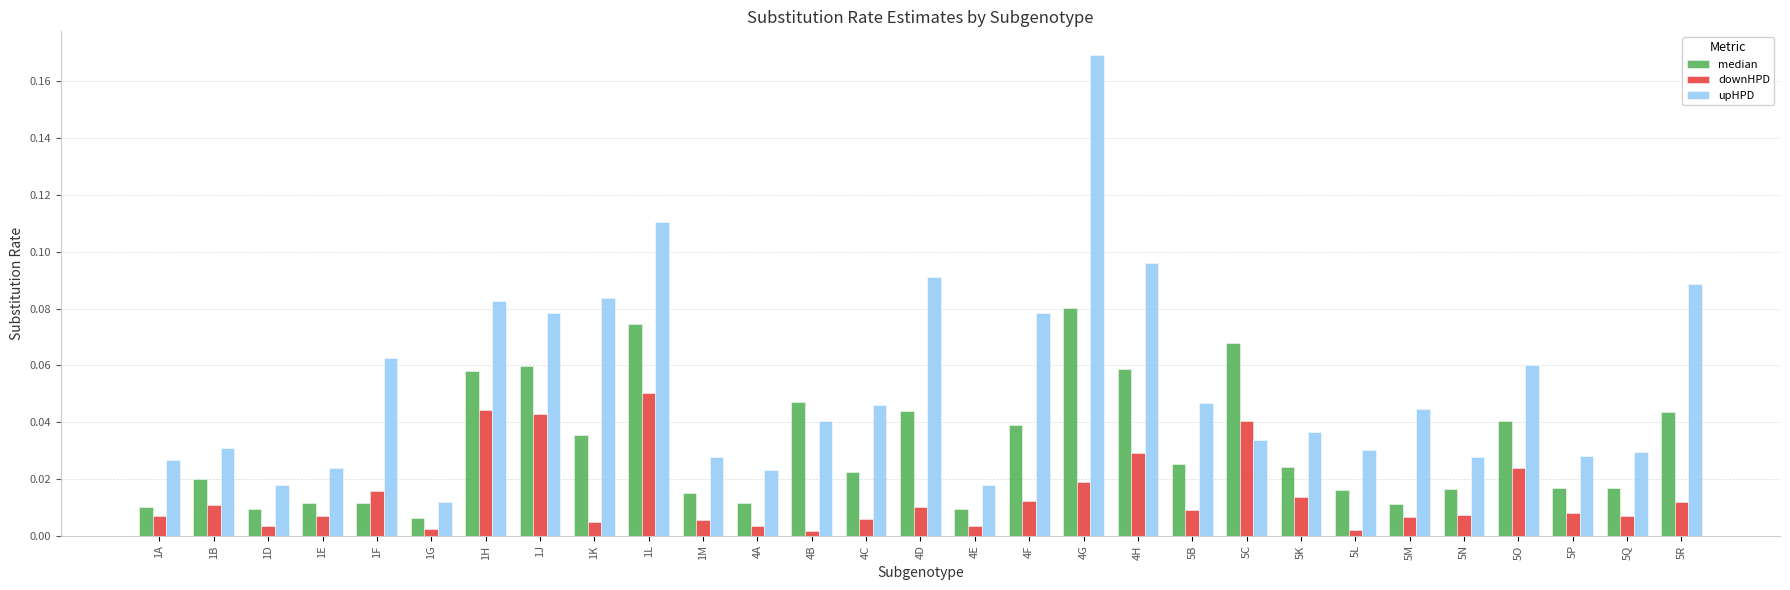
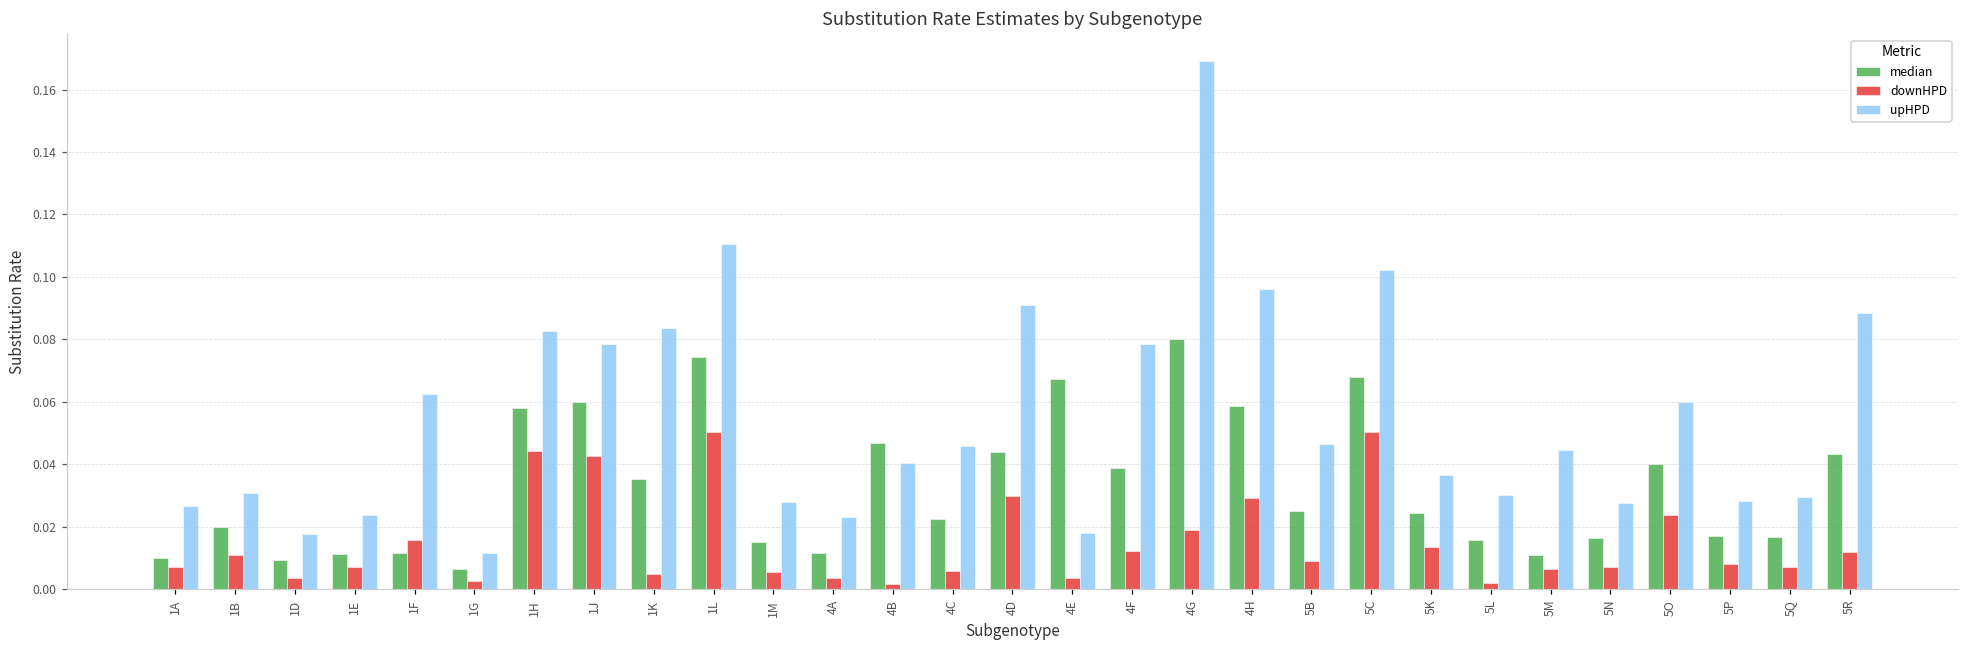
  {
    "median": {
      "1A": 0.010,
      "1B": 0.020,
      "1D": 0.009,
      "1E": 0.011,
      "1F": 0.012,
      "1G": 0.006,
      "1H": 0.058,
      "1J": 0.060,
      "1K": 0.035,
      "1L": 0.075,
      "1M": 0.015,
      "4A": 0.012,
      "4B": 0.047,
      "4C": 0.023,
      "4D": 0.044,
-     "4E": 0.010,
+     "4E": 0.067,
      "4F": 0.039,
      "4G": 0.080,
      "4H": 0.059,
      "5B": 0.025,
      "5C": 0.068,
      "5K": 0.024,
      "5L": 0.016,
      "5M": 0.011,
      "5N": 0.016,
      "5O": 0.040,
      "5P": 0.017,
      "5Q": 0.017,
      "5R": 0.043
    },
    "downHPD": {
      "1A": 0.007,
      "1B": 0.011,
      "1D": 0.004,
      "1E": 0.007,
      "1F": 0.016,
      "1G": 0.002,
      "1H": 0.044,
      "1J": 0.043,
      "1K": 0.005,
      "1L": 0.050,
      "1M": 0.006,
      "4A": 0.004,
      "4B": 0.002,
      "4C": 0.006,
-     "4D": 0.010,
+     "4D": 0.030,
      "4E": 0.003,
      "4F": 0.012,
      "4G": 0.019,
      "4H": 0.029,
      "5B": 0.009,
-     "5C": 0.041,
+     "5C": 0.050,
      "5K": 0.014,
      "5L": 0.002,
      "5M": 0.006,
      "5N": 0.007,
      "5O": 0.024,
      "5P": 0.008,
      "5Q": 0.007,
      "5R": 0.012
    },
    "upHPD": {
      "1A": 0.027,
      "1B": 0.031,
      "1D": 0.018,
      "1E": 0.024,
      "1F": 0.063,
      "1G": 0.012,
      "1H": 0.083,
      "1J": 0.079,
      "1K": 0.084,
      "1L": 0.111,
      "1M": 0.028,
      "4A": 0.023,
      "4B": 0.041,
      "4C": 0.046,
      "4D": 0.091,
      "4E": 0.018,
      "4F": 0.078,
      "4G": 0.169,
      "4H": 0.096,
      "5B": 0.047,
-     "5C": 0.034,
+     "5C": 0.102,
      "5K": 0.037,
      "5L": 0.030,
      "5M": 0.045,
      "5N": 0.028,
      "5O": 0.060,
      "5P": 0.028,
      "5Q": 0.030,
      "5R": 0.089
    }
  }
